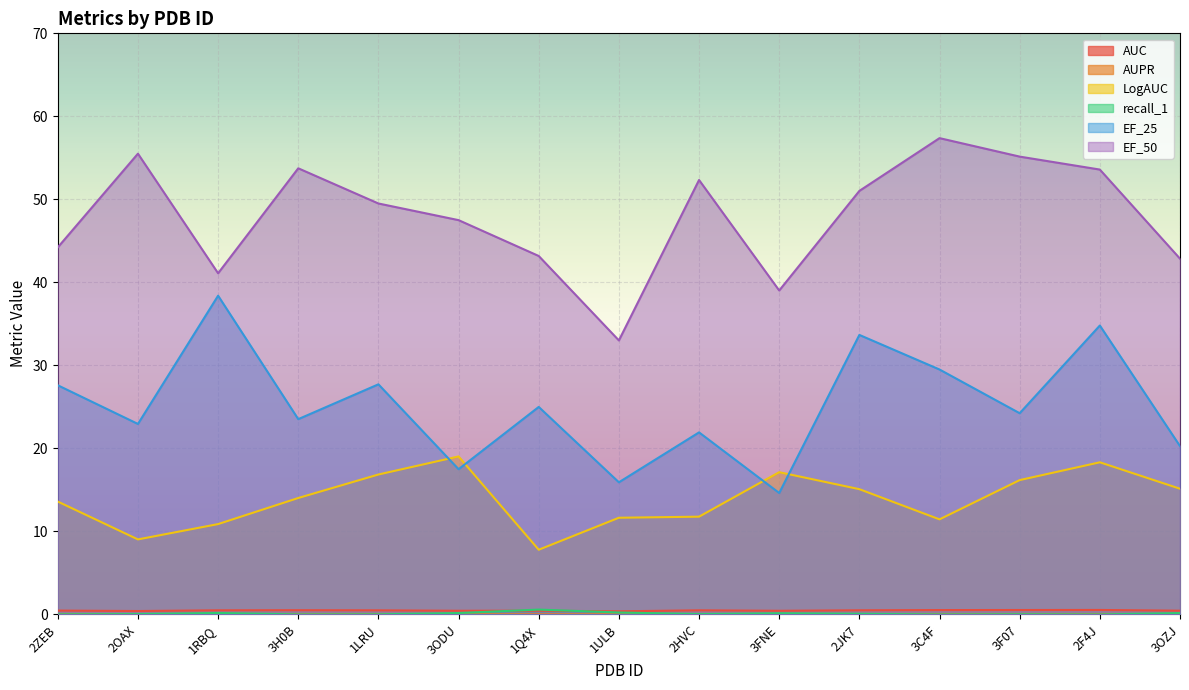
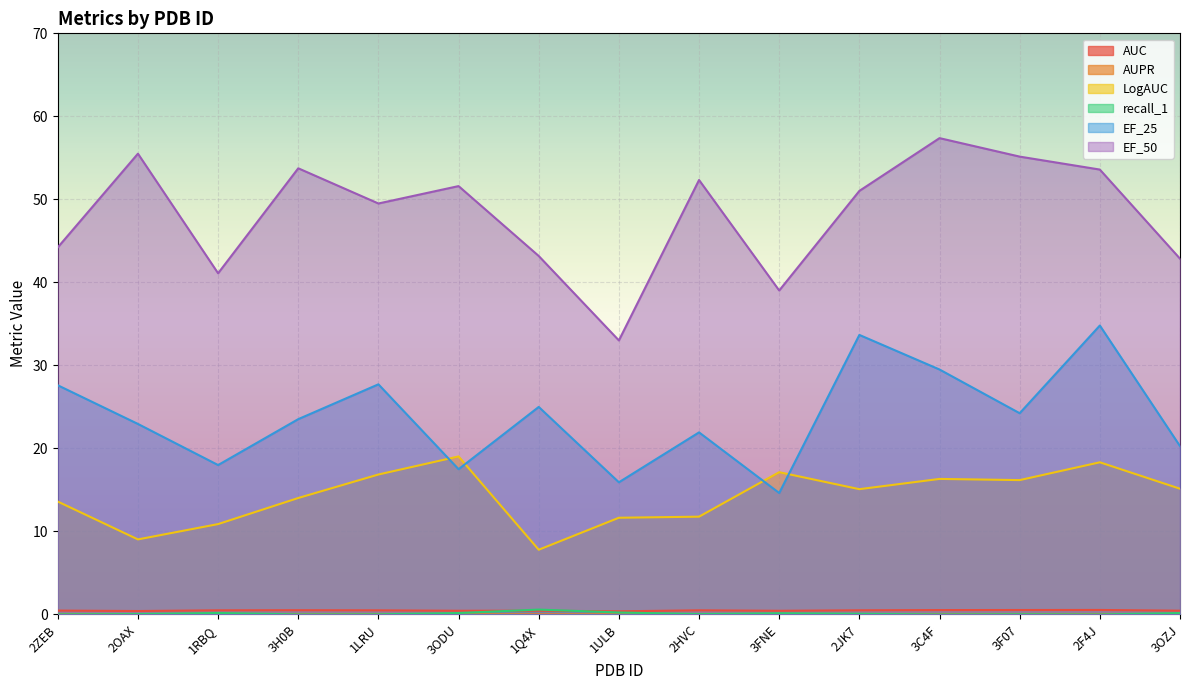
  {
    "LogAUC": {
      "2ZEB": 14,
      "2OAX": 9,
      "1RBQ": 11,
      "3H0B": 14,
      "1LRU": 17,
      "3ODU": 19,
      "1Q4X": 8,
      "1ULB": 12,
      "2HVC": 12,
      "3FNE": 17,
      "2JK7": 15,
-     "3C4F": 11,
+     "3C4F": 16,
      "3F07": 16,
      "2F4J": 18,
      "3OZJ": 15
    },
    "EF_25": {
      "2ZEB": 28,
      "2OAX": 23,
-     "1RBQ": 38,
+     "1RBQ": 18,
      "3H0B": 24,
      "1LRU": 28,
      "3ODU": 18,
      "1Q4X": 25,
      "1ULB": 16,
      "2HVC": 22,
      "3FNE": 15,
      "2JK7": 34,
      "3C4F": 30,
      "3F07": 24,
      "2F4J": 35,
      "3OZJ": 20
    },
    "EF_50": {
      "2ZEB": 44,
      "2OAX": 56,
      "1RBQ": 41,
      "3H0B": 54,
      "1LRU": 50,
-     "3ODU": 48,
+     "3ODU": 52,
      "1Q4X": 43,
      "1ULB": 33,
      "2HVC": 52,
      "3FNE": 39,
      "2JK7": 51,
      "3C4F": 57,
      "3F07": 55,
      "2F4J": 54,
      "3OZJ": 43
    }
  }
